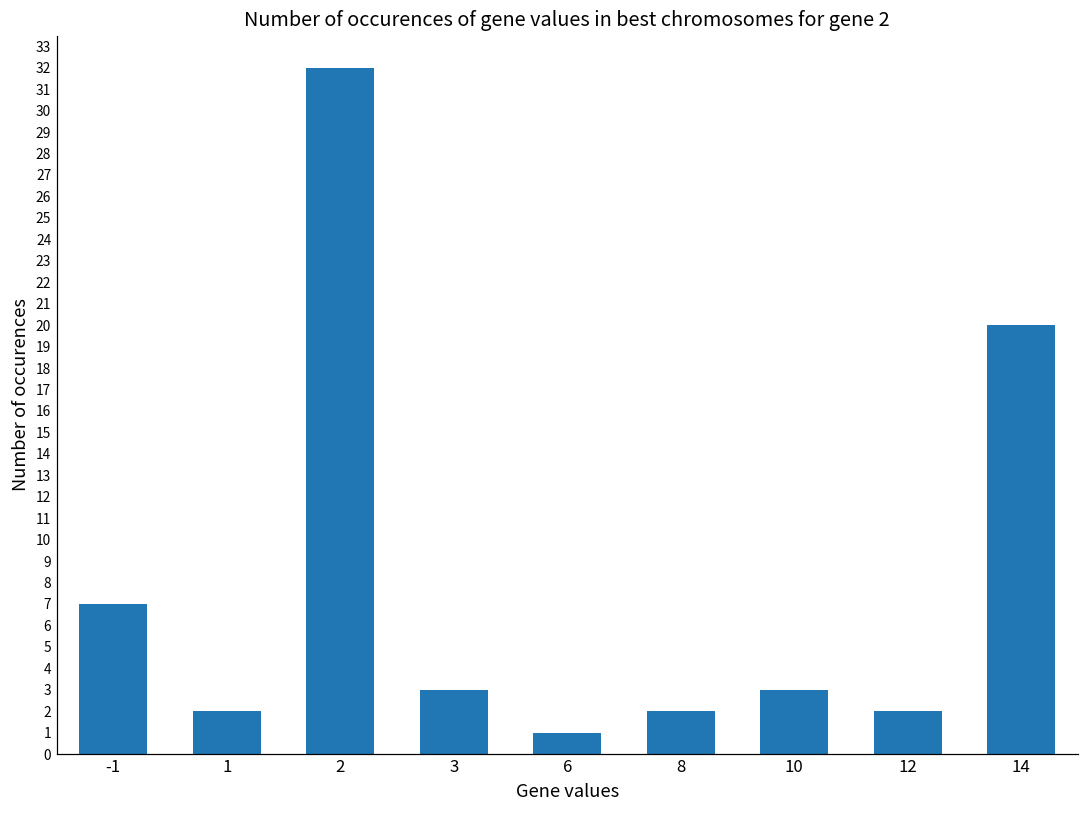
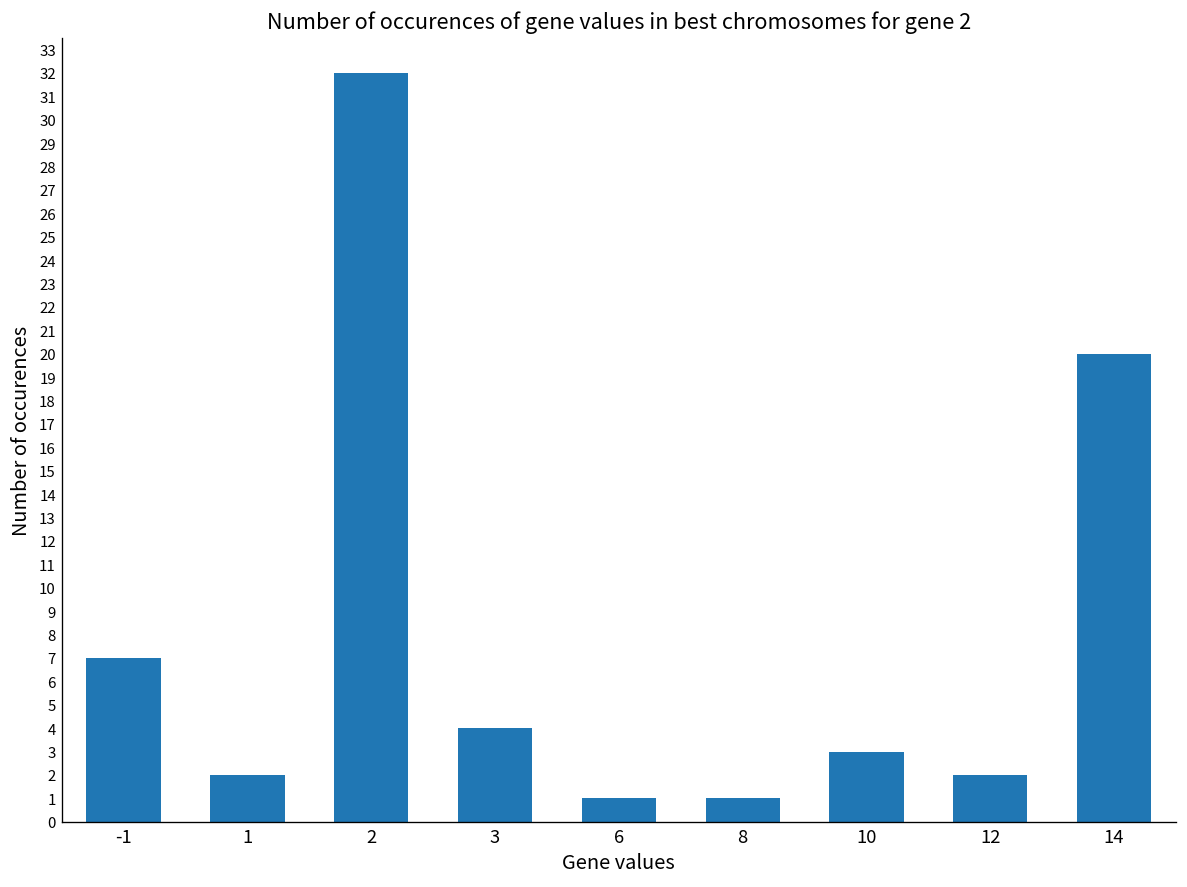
  {
    "-1": 7,
    "1": 2,
    "2": 32,
-   "3": 3,
+   "3": 4,
    "6": 1,
-   "8": 2,
+   "8": 1,
    "10": 3,
    "12": 2,
    "14": 20
  }
